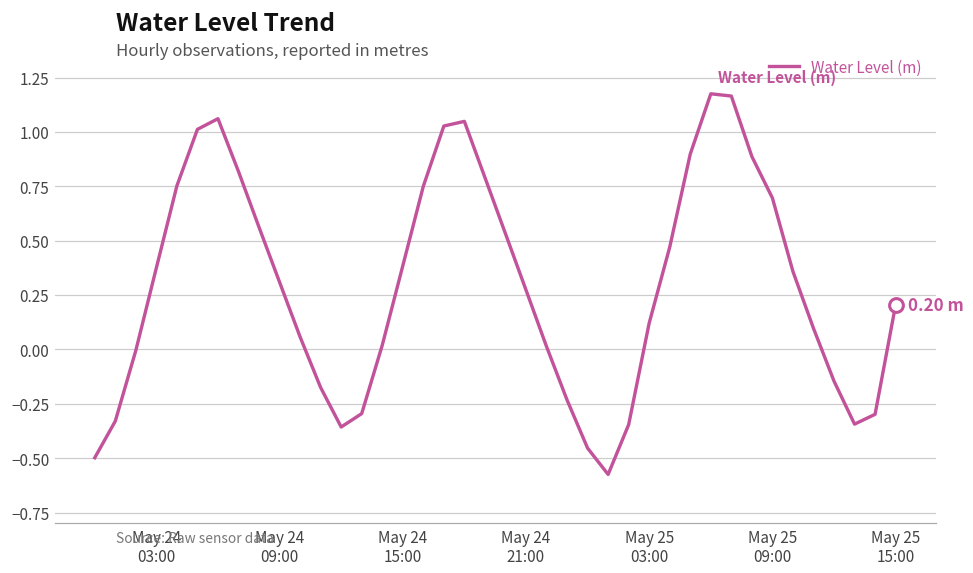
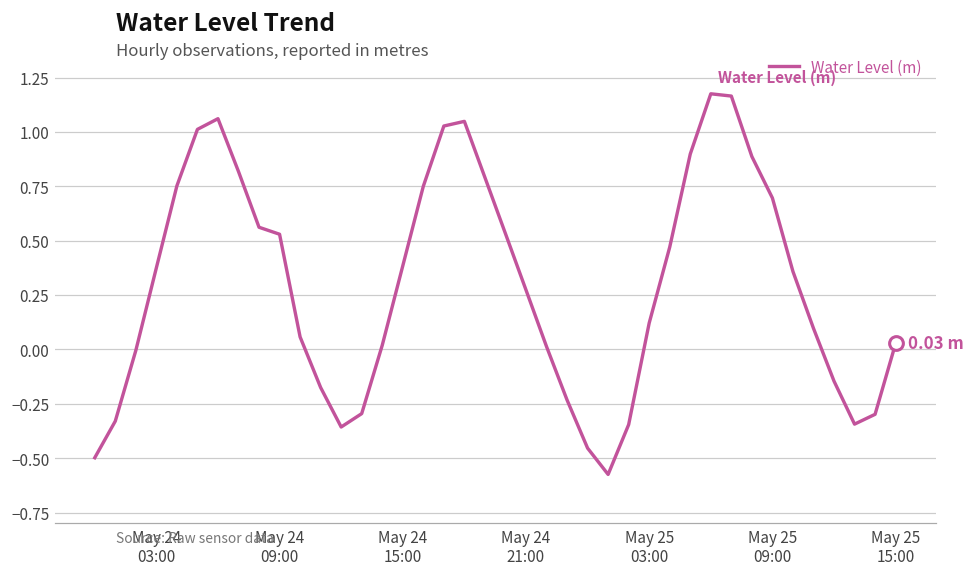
  {
    "Water Level (m)": {
-     "May 24 09:00": 0.31,
-     "May 25 15:00": 0.20
+     "May 24 09:00": 0.53,
+     "May 25 15:00": 0.03
    }
  }
